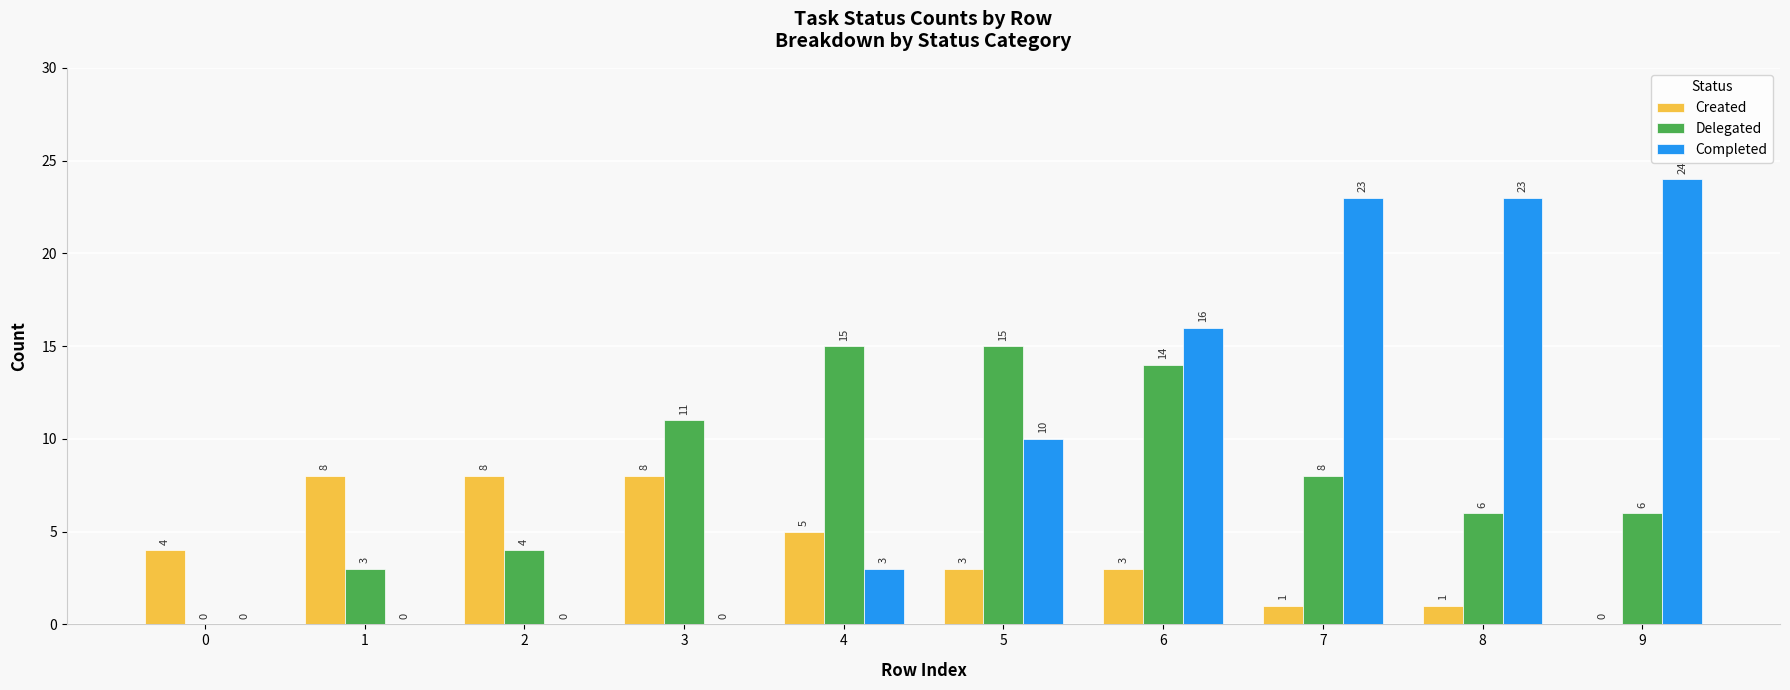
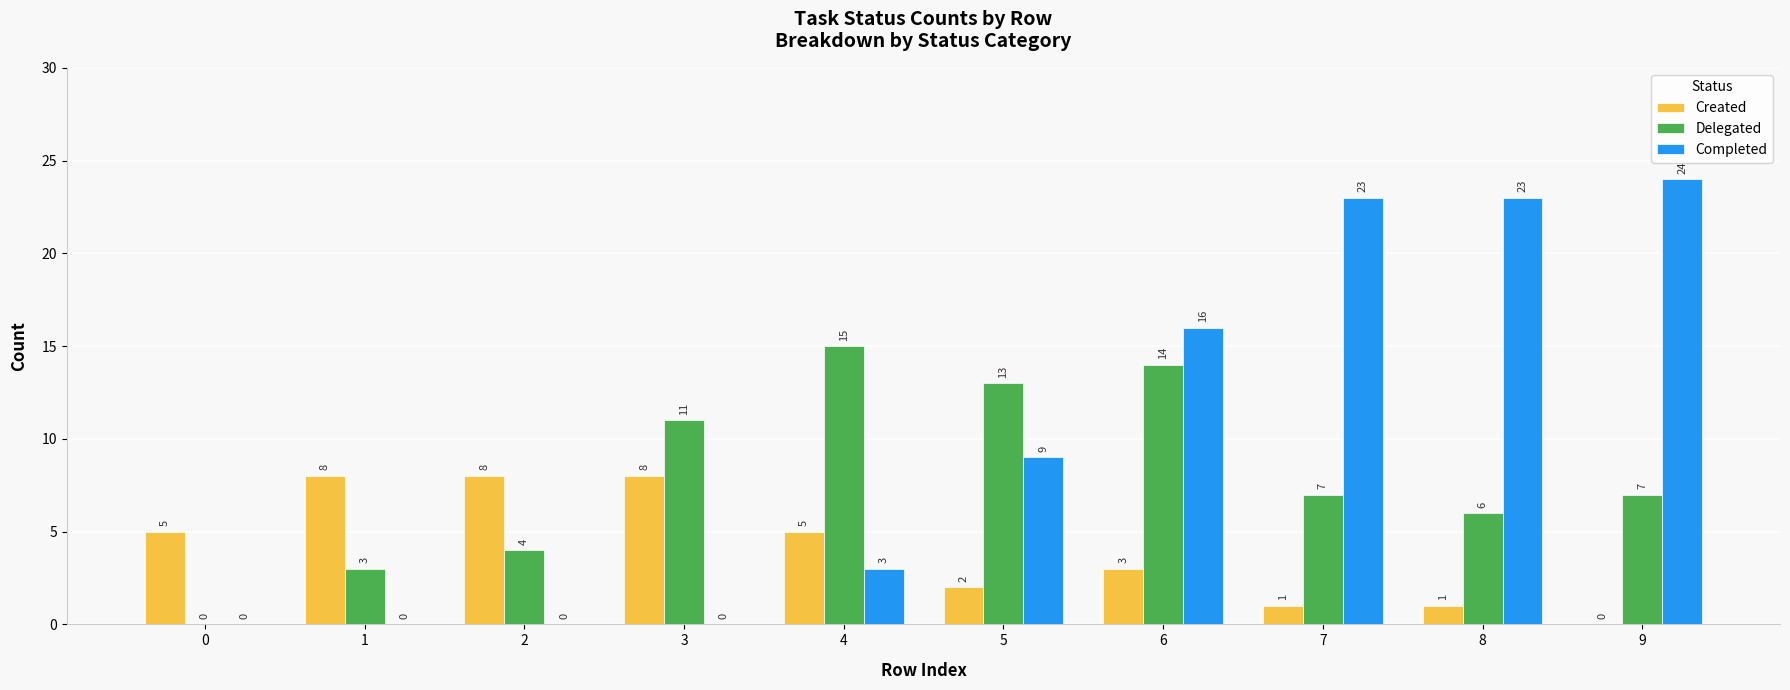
  {
    "Created": {
-     "0": 4,
+     "0": 5,
      "1": 8,
      "2": 8,
      "3": 8,
      "4": 5,
-     "5": 3,
+     "5": 2,
      "6": 3,
      "7": 1,
      "8": 1,
      "9": 0
    },
    "Delegated": {
      "0": 0,
      "1": 3,
      "2": 4,
      "3": 11,
      "4": 15,
-     "5": 15,
+     "5": 13,
      "6": 14,
-     "7": 8,
+     "7": 7,
      "8": 6,
-     "9": 6
+     "9": 7
    },
    "Completed": {
      "0": 0,
      "1": 0,
      "2": 0,
      "3": 0,
      "4": 3,
-     "5": 10,
+     "5": 9,
      "6": 16,
      "7": 23,
      "8": 23
    }
  }
